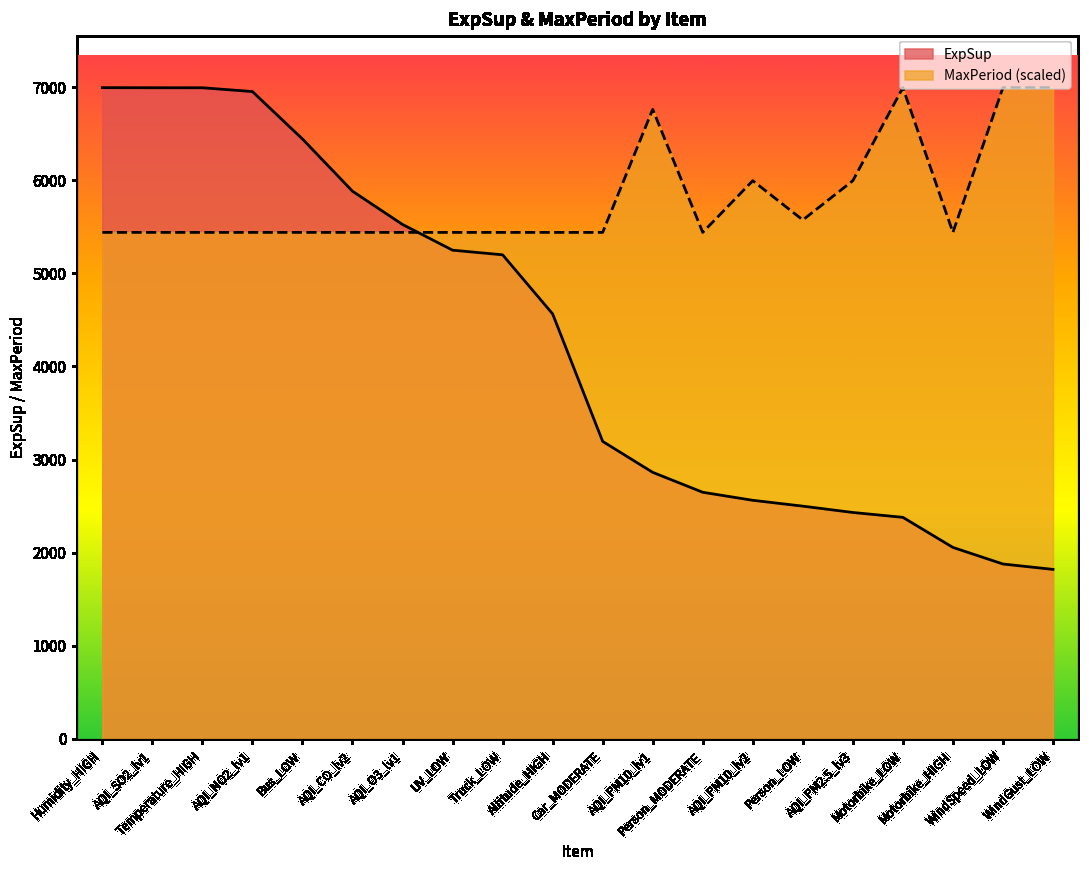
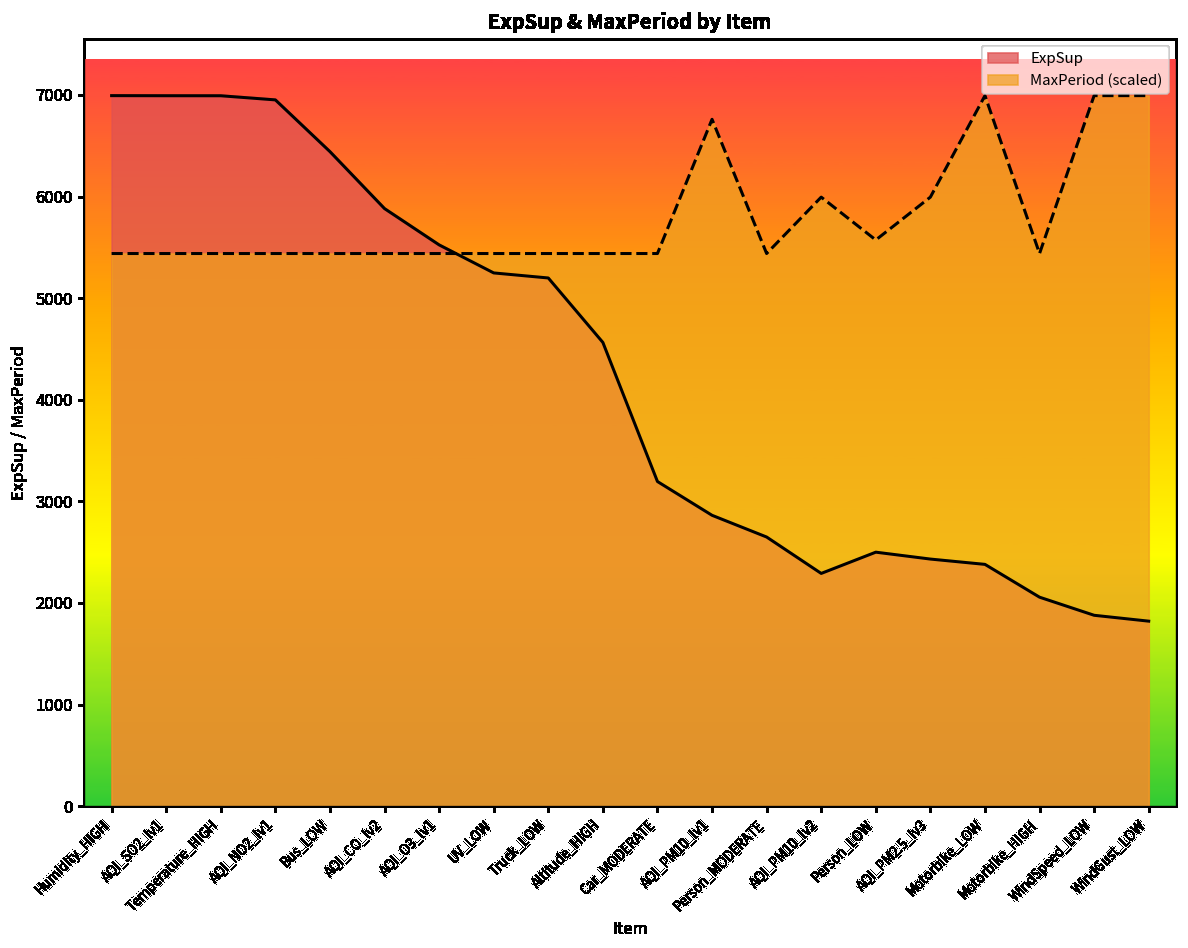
  {
    "ExpSup": {
      "Humidity_HIGH": 7000,
      "AQI_SO2_lv1": 7000,
      "Temperature_HIGH": 7000,
      "AQI_NO2_lv1": 7000,
      "Bus_LOW": 6400,
      "AQI_CO_lv2": 5900,
      "AQI_O3_lv1": 5500,
      "UV_LOW": 5200,
      "Truck_LOW": 5200,
      "Altitude_HIGH": 4600,
      "Car_MODERATE": 3200,
      "AQI_PM10_lv1": 2900,
      "Person_MODERATE": 2600,
-     "AQI_PM10_lv2": 2600,
+     "AQI_PM10_lv2": 2300,
      "Person_LOW": 2500,
      "AQI_PM2.5_lv3": 2400,
      "Motorbike_LOW": 2400,
      "Motorbike_HIGH": 2100,
      "WindSpeed_LOW": 1900,
      "WindGust_LOW": 1800
    },
    "MaxPeriod (scaled)": {
      "Humidity_HIGH": 5400,
      "AQI_SO2_lv1": 5400,
      "Temperature_HIGH": 5400,
      "AQI_NO2_lv1": 5400,
      "Bus_LOW": 5400,
      "AQI_CO_lv2": 5400,
      "AQI_O3_lv1": 5400,
      "UV_LOW": 5400,
      "Truck_LOW": 5400,
      "Altitude_HIGH": 5400,
      "Car_MODERATE": 5400,
      "AQI_PM10_lv1": 6800,
      "Person_MODERATE": 5400,
      "AQI_PM10_lv2": 6000,
      "Person_LOW": 5600,
      "AQI_PM2.5_lv3": 6000,
      "Motorbike_HIGH": 5400
    }
  }
